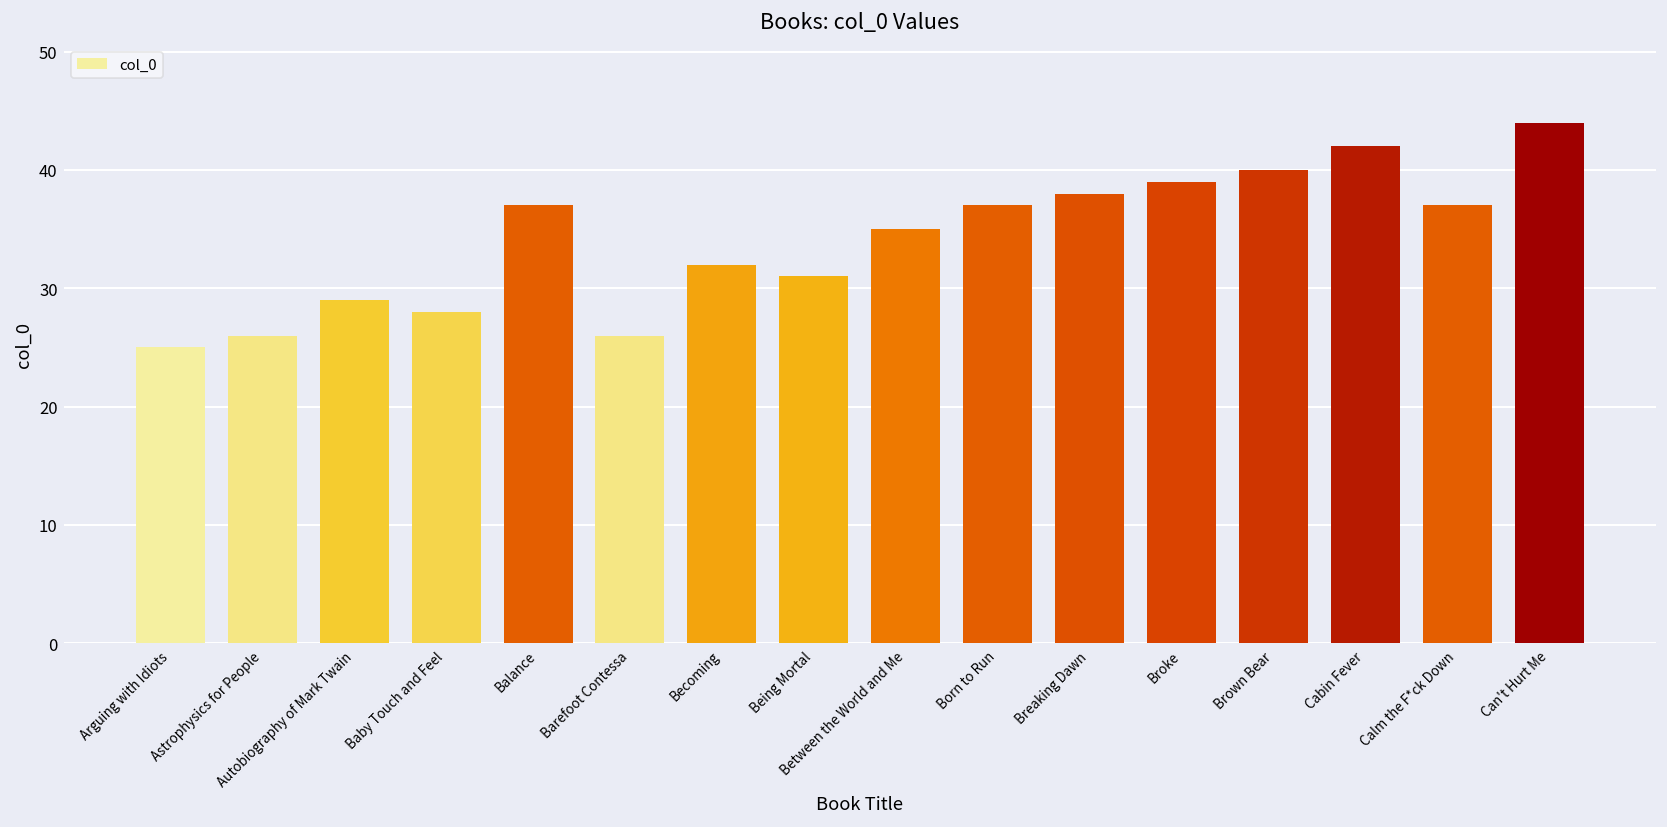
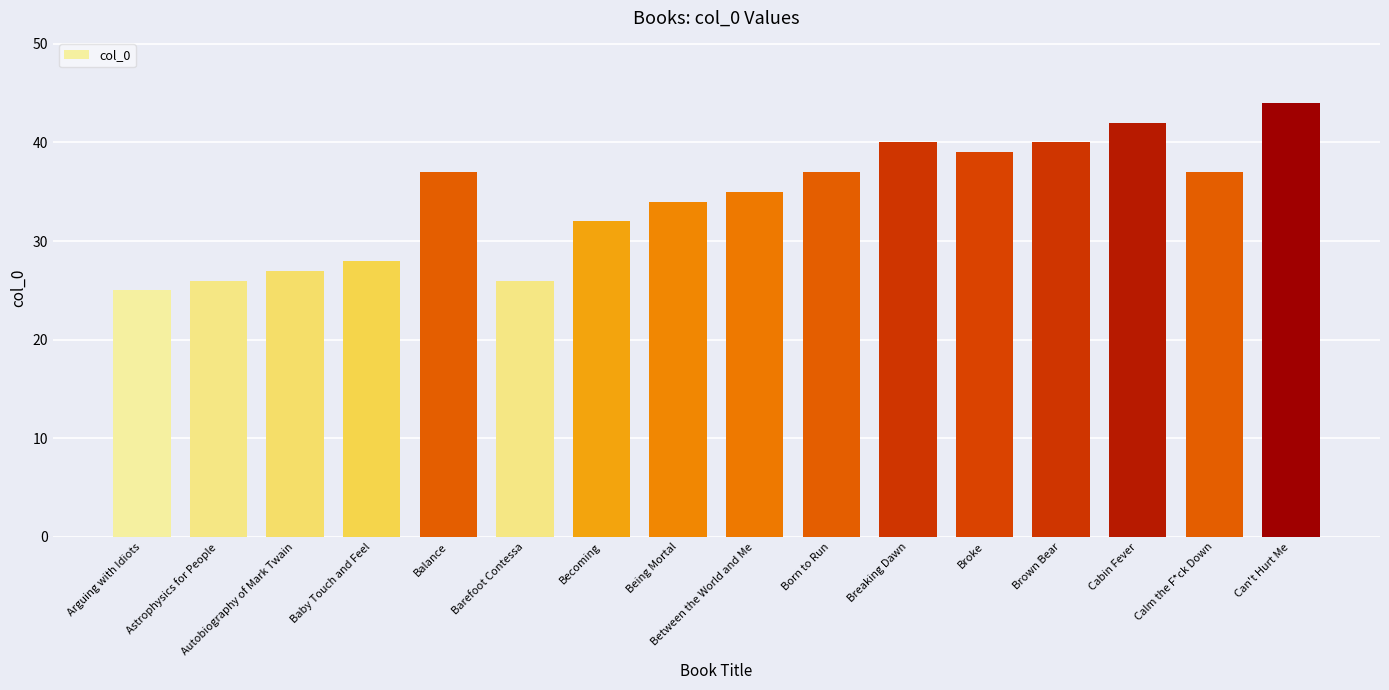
  {
    "Arguing with Idiots": 25,
    "Astrophysics for People": 26,
-   "Autobiography of Mark Twain": 29,
+   "Autobiography of Mark Twain": 27,
    "Baby Touch and Feel": 28,
    "Balance": 37,
    "Barefoot Contessa": 26,
    "Becoming": 32,
-   "Being Mortal": 31,
+   "Being Mortal": 34,
    "Between the World and Me": 35,
    "Born to Run": 37,
-   "Breaking Dawn": 38,
+   "Breaking Dawn": 40,
    "Broke": 39,
    "Brown Bear": 40,
    "Cabin Fever": 42,
    "Calm the F*ck Down": 37,
    "Can't Hurt Me": 44
  }
